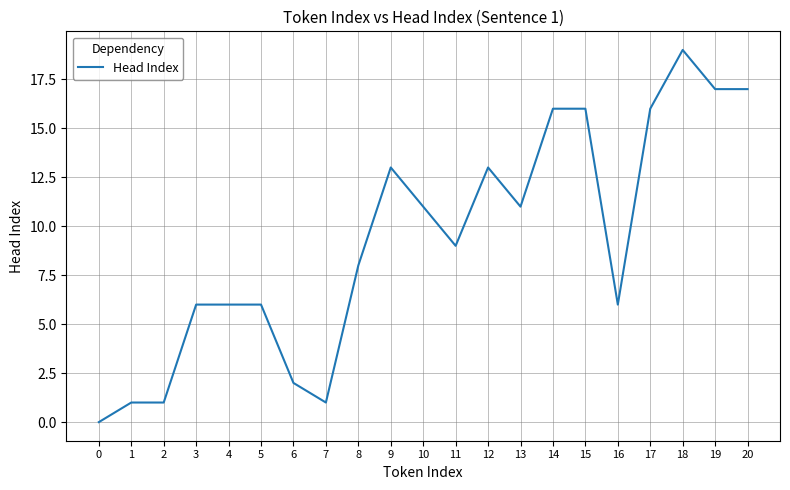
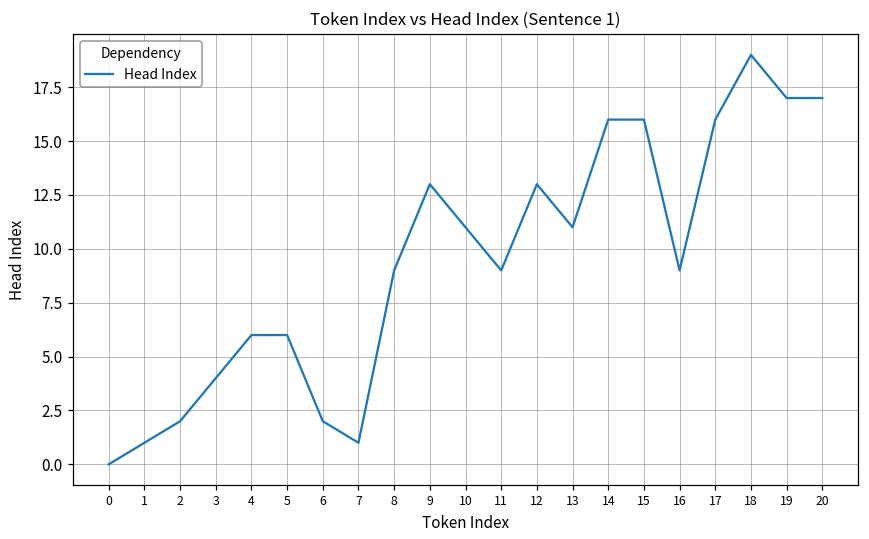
  {
    "0": 0,
    "1": 1,
-   "2": 1,
-   "3": 6,
+   "2": 2,
+   "3": 4,
    "4": 6,
    "5": 6,
    "6": 2,
    "7": 1,
-   "8": 8,
+   "8": 9,
    "9": 13,
    "10": 11,
    "11": 9,
    "12": 13,
    "13": 11,
    "14": 16,
    "15": 16,
-   "16": 6,
+   "16": 9,
    "17": 16,
    "18": 19,
    "19": 17,
    "20": 17
  }
